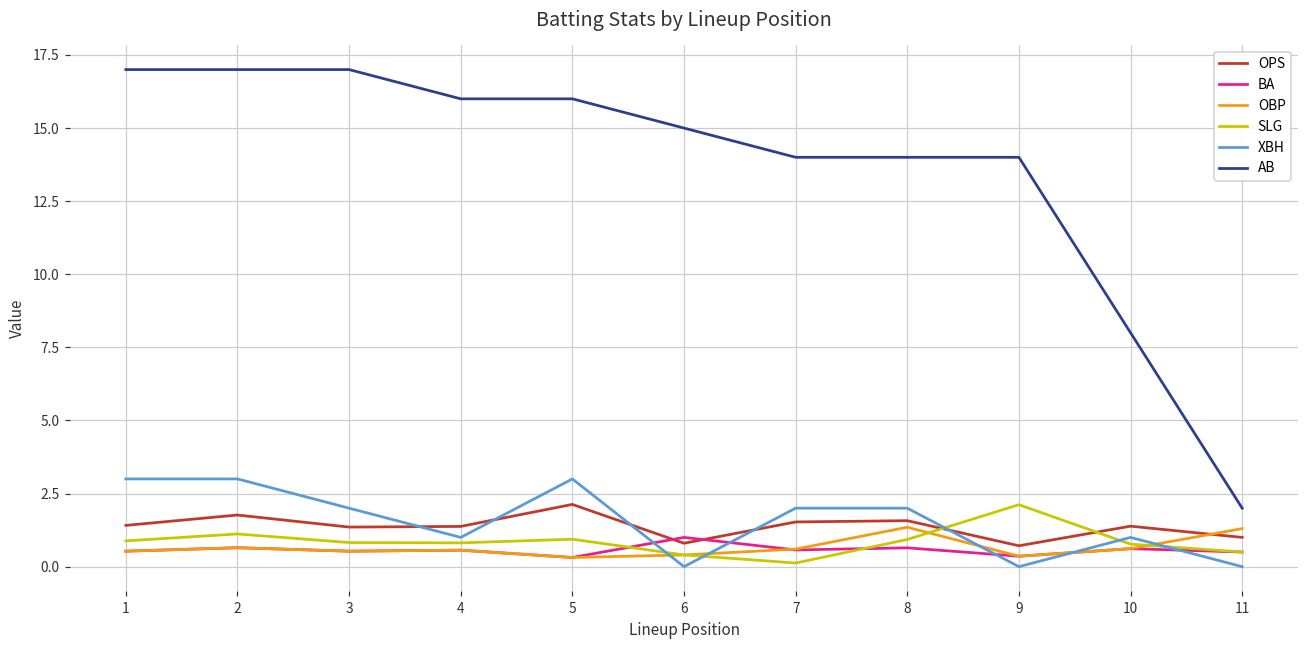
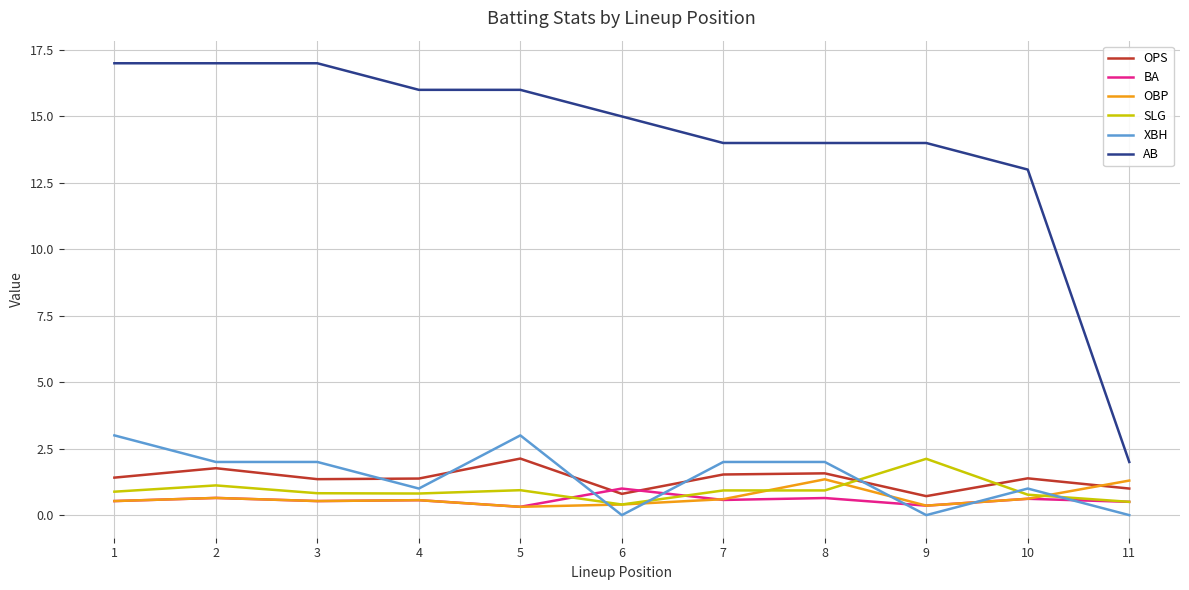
  {
    "OPS": {
      "1": 1.4,
      "2": 1.8,
      "3": 1.4,
      "4": 1.4,
      "5": 2.1,
      "6": 0.8,
      "7": 1.5,
      "8": 1.6,
      "9": 0.7,
      "10": 1.4,
      "11": 1.0
    },
    "BA": {
      "6": 1.0,
      "8": 0.6
    },
    "OBP": {
      "8": 1.3,
      "11": 1.3
    },
    "SLG": {
      "1": 0.9,
      "2": 1.1,
      "3": 0.8,
      "4": 0.8,
      "5": 0.9,
-     "7": 0.1,
+     "7": 0.9,
      "8": 0.9,
      "9": 2.1,
      "10": 0.8
    },
    "XBH": {
      "1": 3,
-     "2": 3,
+     "2": 2,
      "3": 2,
      "4": 1,
      "5": 3,
      "6": 0,
      "7": 2,
      "8": 2,
      "9": 0,
      "10": 1,
      "11": 0
    },
    "AB": {
      "1": 17,
      "2": 17,
      "3": 17,
      "4": 16,
      "5": 16,
      "6": 15,
      "7": 14,
      "8": 14,
      "9": 14,
-     "10": 8,
+     "10": 13,
      "11": 2
    }
  }
